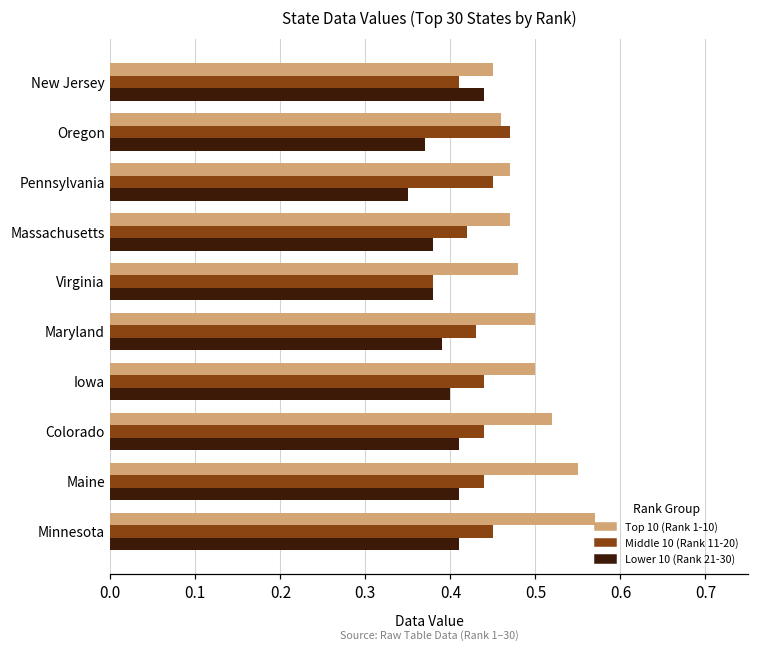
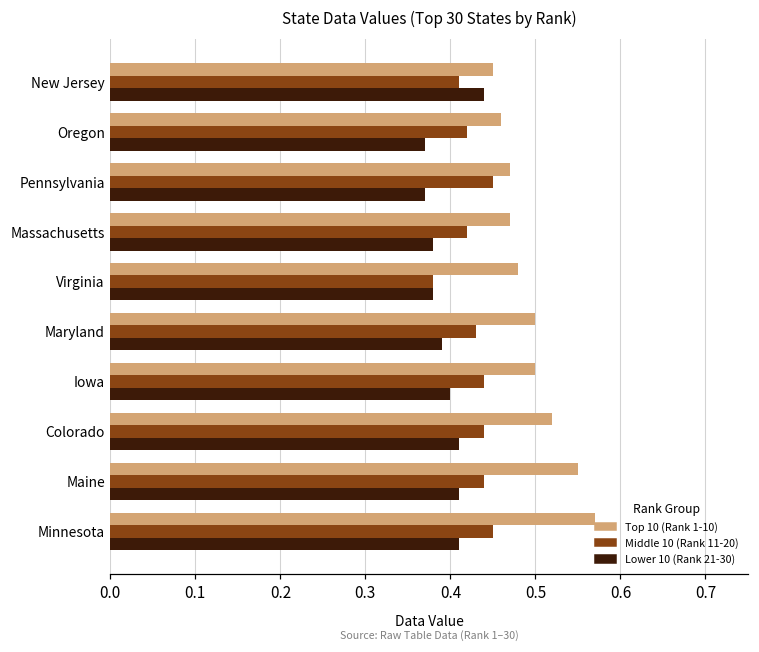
  {
    "Top 10 (Rank 1-10)": {
      "New Jersey": 0.45,
      "Oregon": 0.46,
      "Pennsylvania": 0.47,
      "Massachusetts": 0.47,
      "Virginia": 0.48,
      "Maryland": 0.50,
      "Iowa": 0.50,
      "Colorado": 0.52,
      "Maine": 0.55,
      "Minnesota": 0.57
    },
    "Middle 10 (Rank 11-20)": {
      "New Jersey": 0.41,
-     "Oregon": 0.47,
+     "Oregon": 0.42,
      "Pennsylvania": 0.45,
      "Massachusetts": 0.42,
      "Virginia": 0.38,
      "Maryland": 0.43,
      "Iowa": 0.44,
      "Colorado": 0.44,
      "Maine": 0.44,
      "Minnesota": 0.45
    },
    "Lower 10 (Rank 21-30)": {
      "New Jersey": 0.44,
      "Oregon": 0.37,
-     "Pennsylvania": 0.35,
+     "Pennsylvania": 0.37,
      "Massachusetts": 0.38,
      "Virginia": 0.38,
      "Maryland": 0.39,
      "Iowa": 0.40,
      "Colorado": 0.41,
      "Maine": 0.41,
      "Minnesota": 0.41
    }
  }
